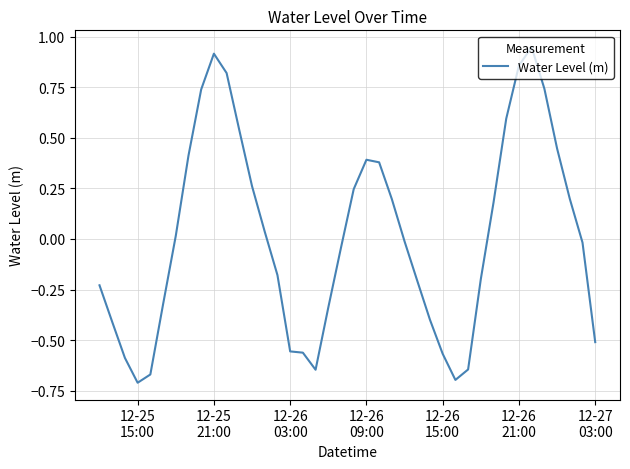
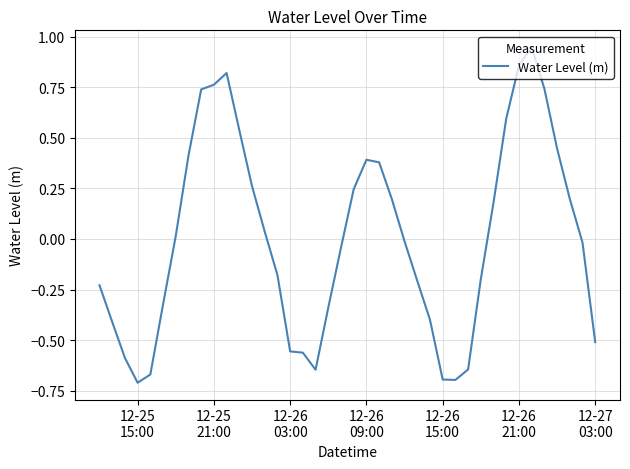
  {
    "12-25 15:00": -0.71,
-   "12-25 21:00": 0.92,
+   "12-25 21:00": 0.76,
    "12-26 03:00": -0.56,
    "12-26 09:00": 0.39,
-   "12-26 15:00": -0.57,
+   "12-26 15:00": -0.70,
    "12-27 03:00": -0.51
  }
